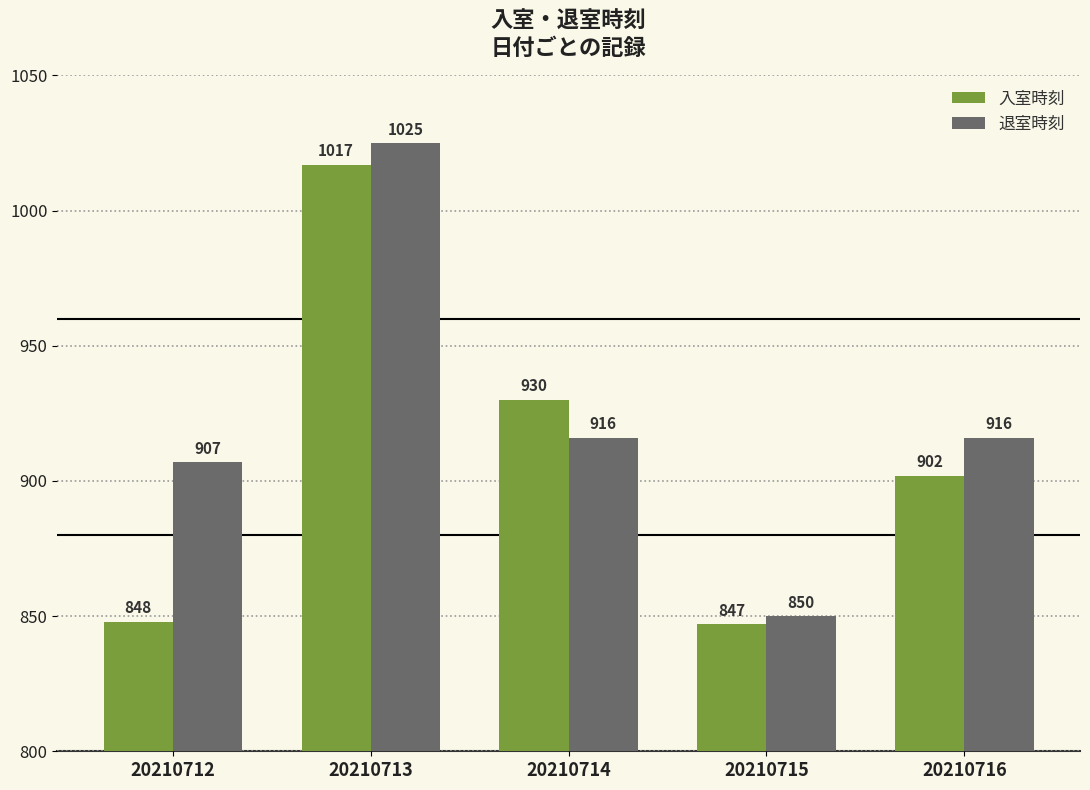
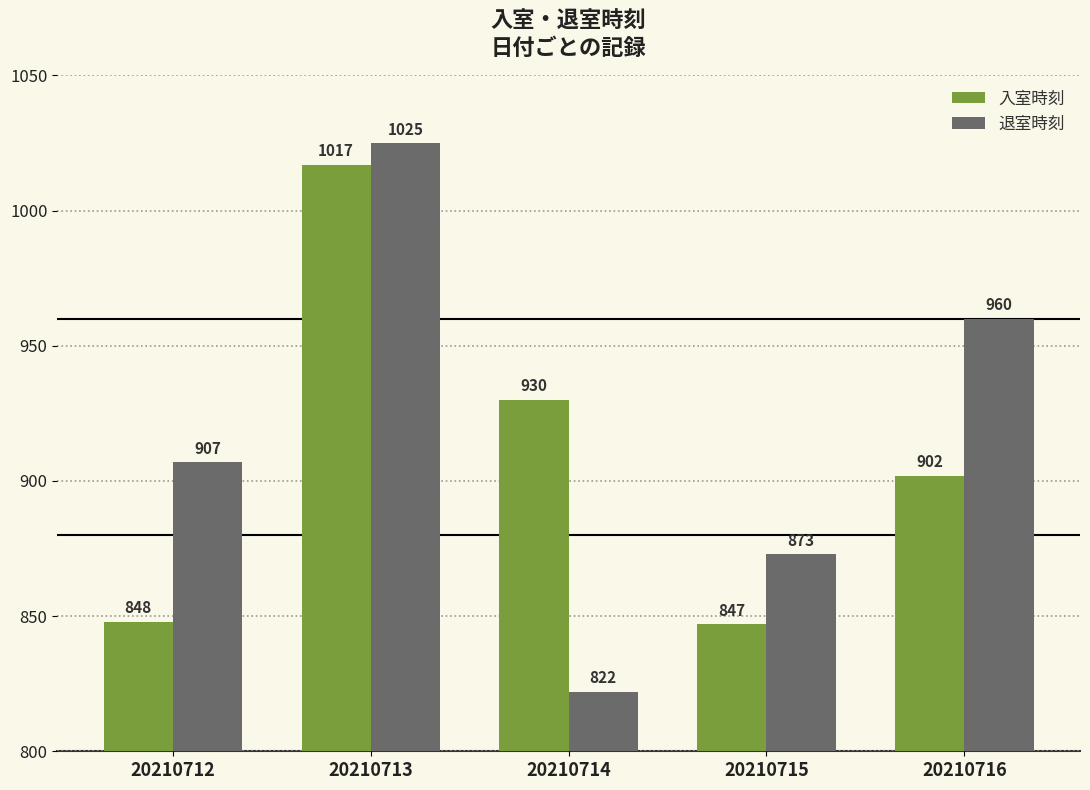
  {
    "入室時刻": {
      "20210712": 848,
      "20210713": 1017,
      "20210714": 930,
      "20210715": 847,
      "20210716": 902
    },
    "退室時刻": {
      "20210712": 907,
      "20210713": 1025,
-     "20210714": 916,
-     "20210715": 850,
-     "20210716": 916
+     "20210714": 822,
+     "20210715": 873,
+     "20210716": 960
    }
  }
